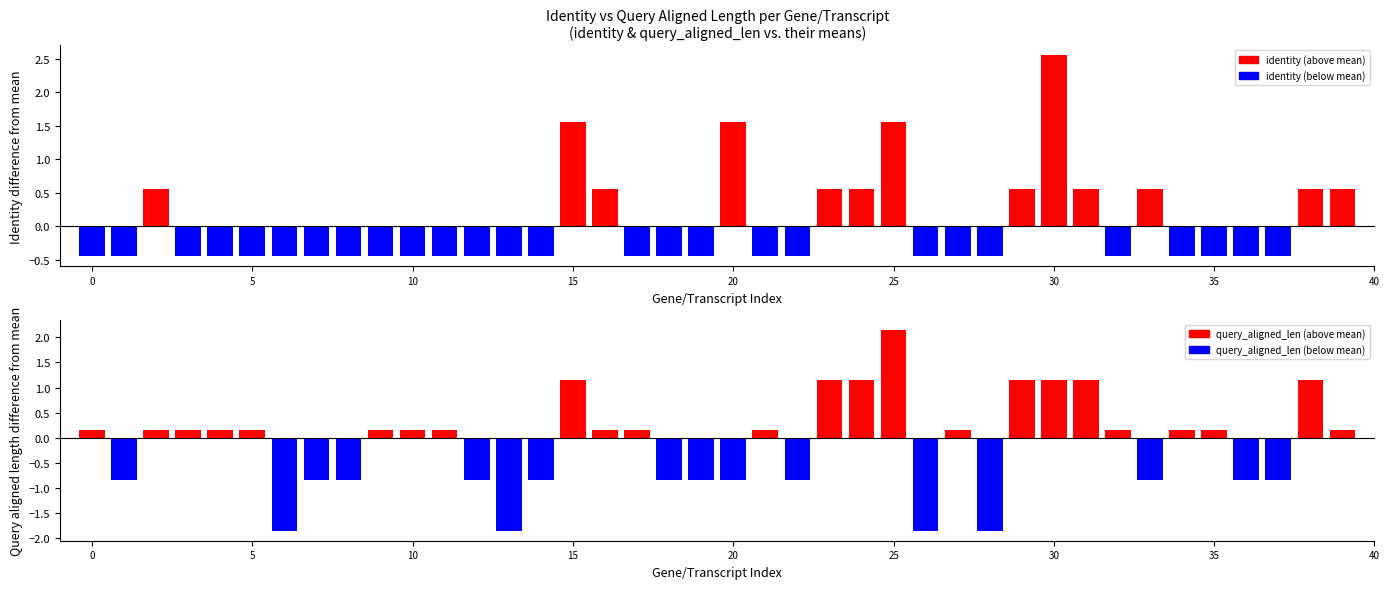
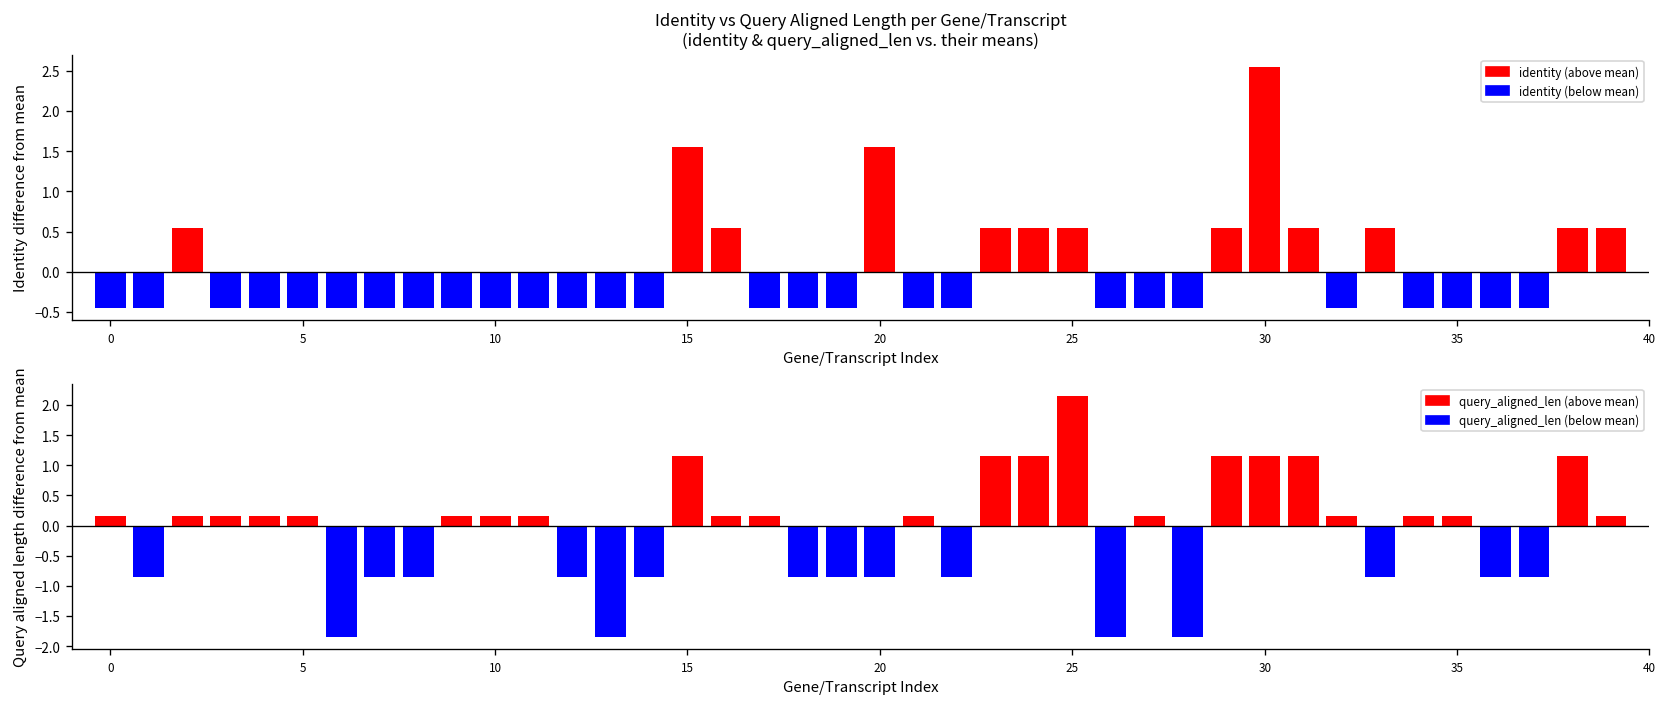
  {
    "Identity vs Query Aligned Length per Gene/Transcript (identity & query_aligned_len vs. their means)": {
      "0": -0.4,
      "5": -0.4,
      "10": -0.4,
      "15": 1.6,
      "20": 1.6,
-     "25": 1.6,
+     "25": 0.6,
      "30": 2.6,
      "35": -0.4
    }
  }
